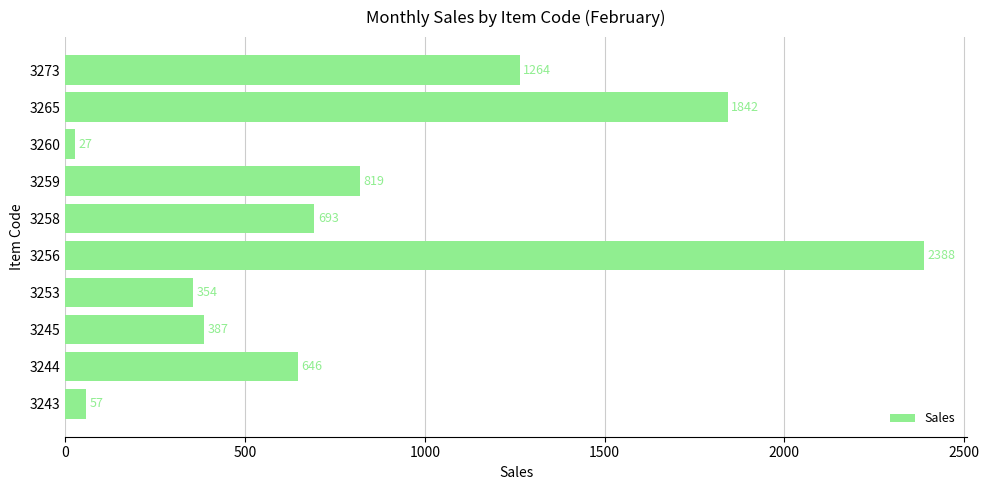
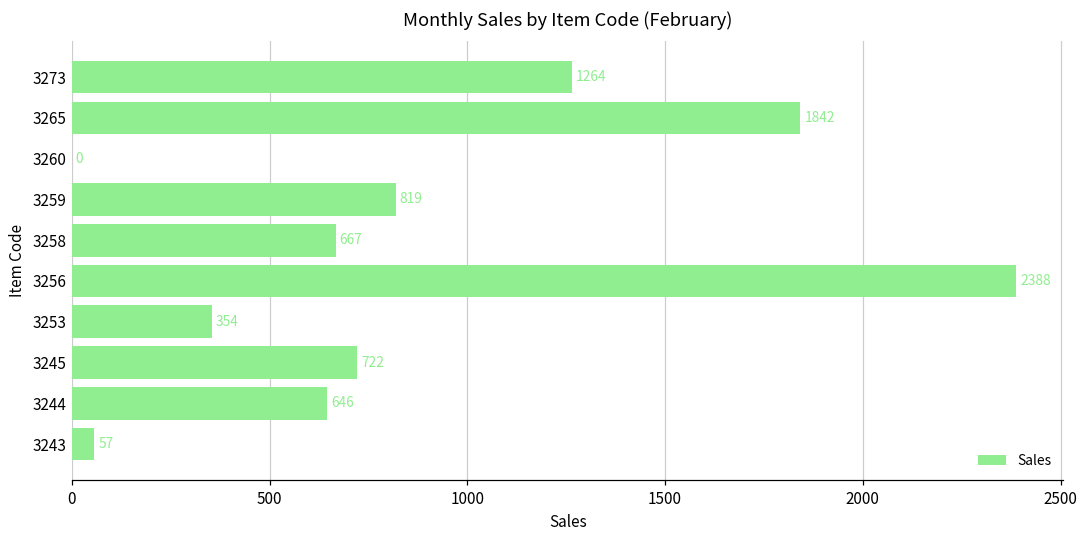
  {
    "3273": 1264,
    "3265": 1842,
-   "3260": 27,
+   "3260": 0,
    "3259": 819,
-   "3258": 693,
+   "3258": 667,
    "3256": 2388,
    "3253": 354,
-   "3245": 387,
+   "3245": 722,
    "3244": 646,
    "3243": 57
  }
